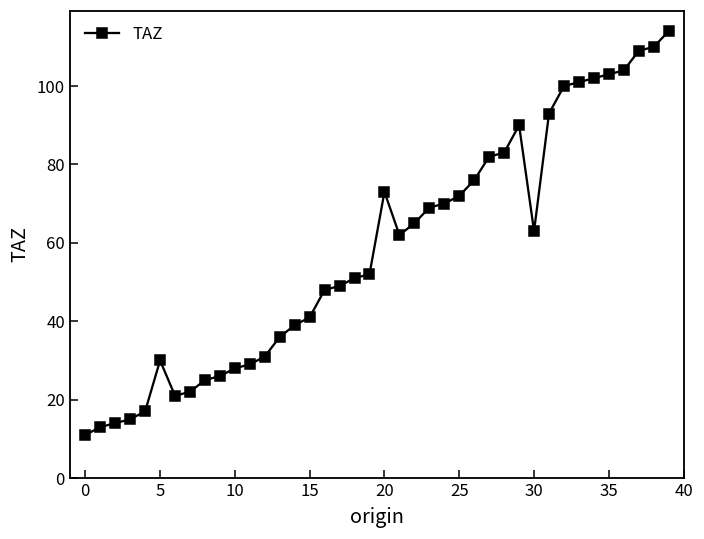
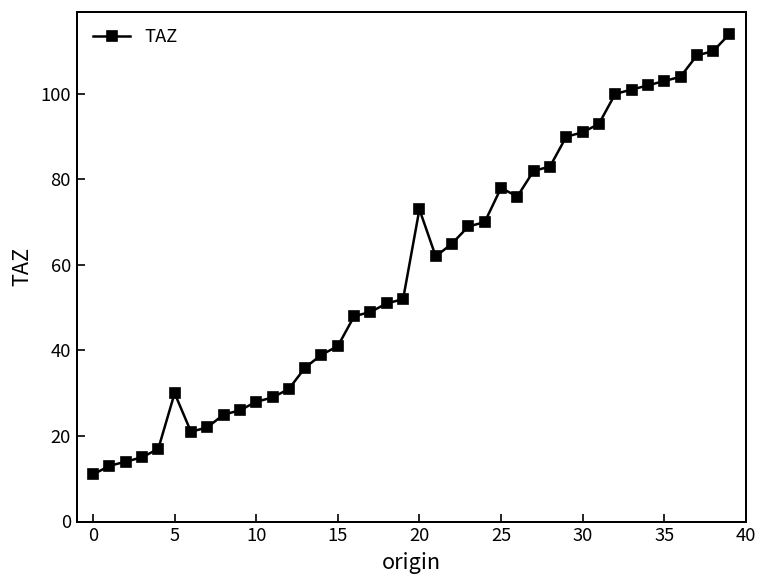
  {
    "0": 11,
    "5": 30,
    "10": 28,
    "15": 41,
    "20": 73,
-   "25": 72,
-   "30": 63,
+   "25": 78,
+   "30": 91,
    "35": 103
  }
